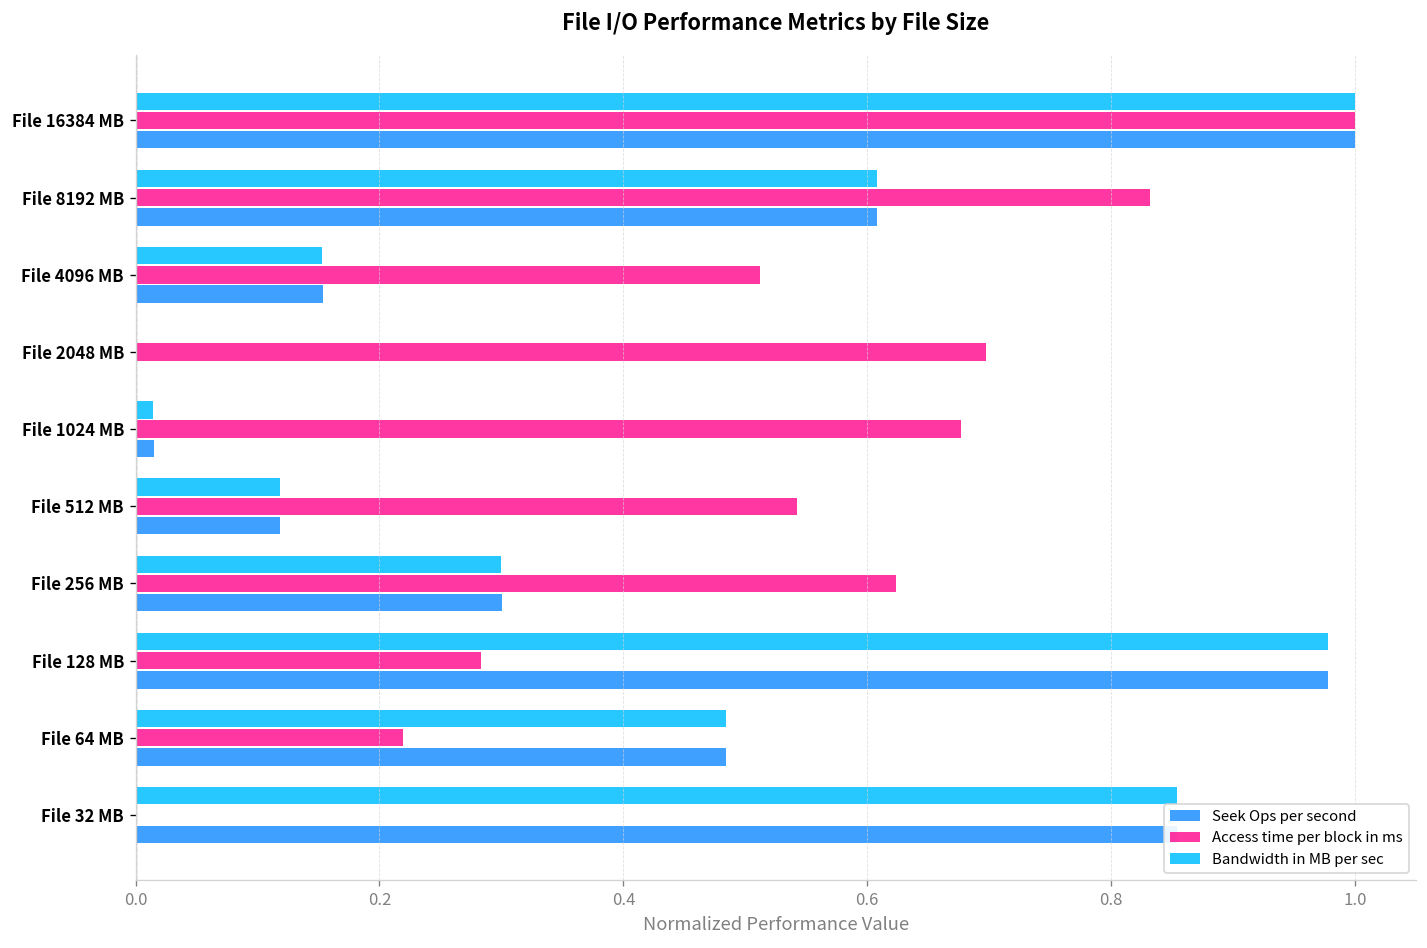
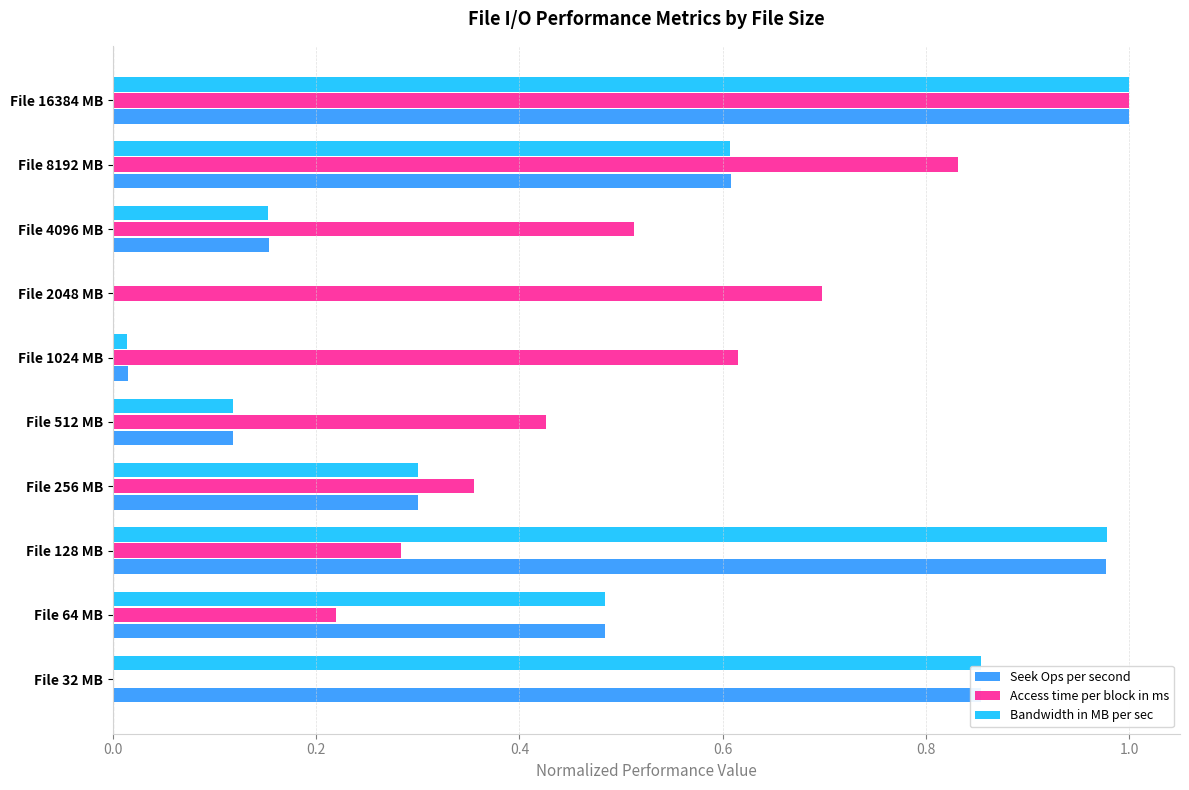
  {
    "Access time per block in ms": {
      "File 16384 MB": 1.000,
      "File 8192 MB": 0.832,
      "File 4096 MB": 0.512,
      "File 2048 MB": 0.698,
-     "File 1024 MB": 0.677,
-     "File 512 MB": 0.543,
-     "File 256 MB": 0.624,
+     "File 1024 MB": 0.615,
+     "File 512 MB": 0.426,
+     "File 256 MB": 0.356,
      "File 128 MB": 0.284,
      "File 64 MB": 0.219,
      "File 32 MB": 0.000
    }
  }
